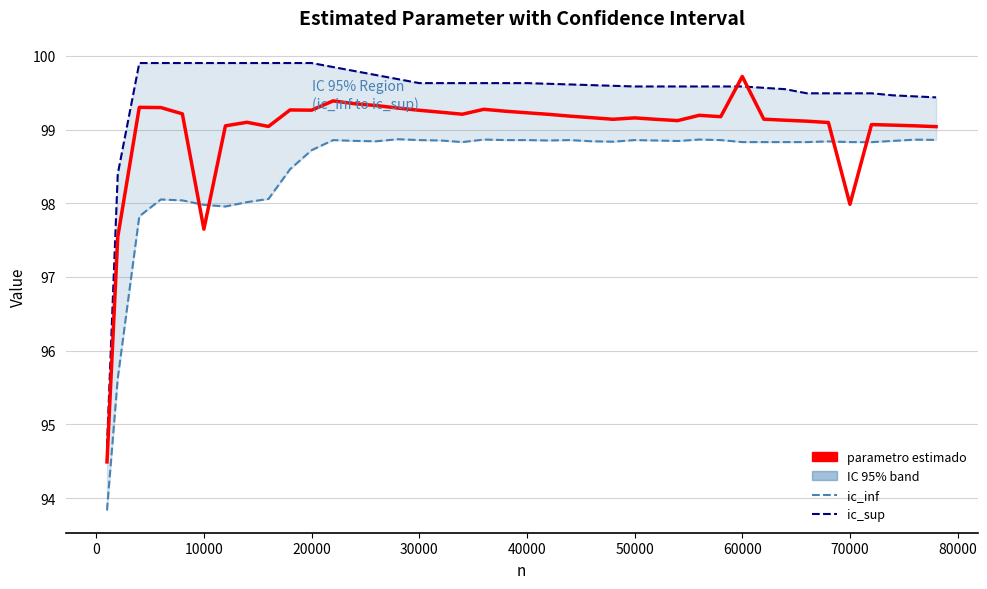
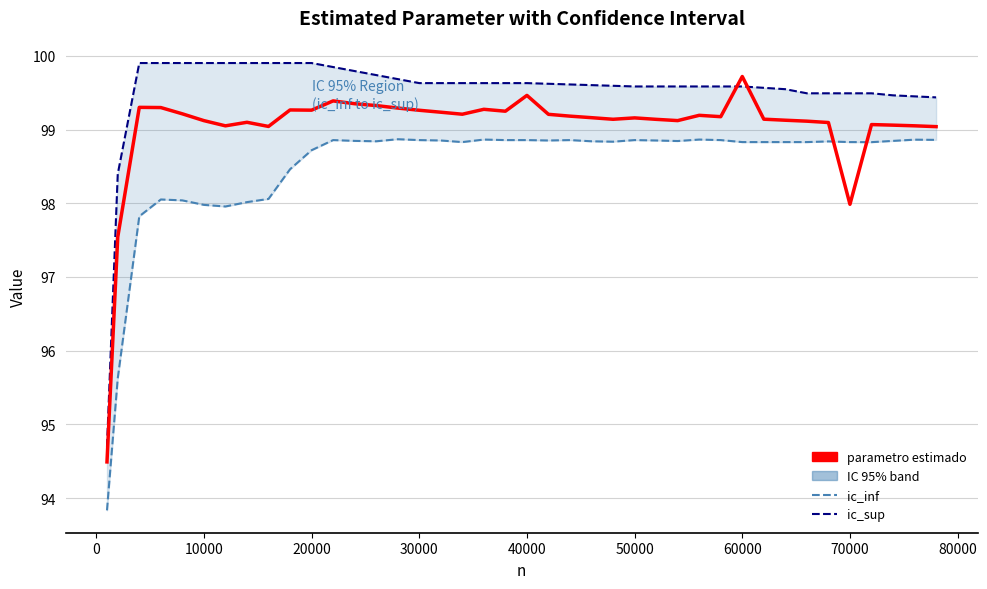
  {
    "parametro estimado": {
-     "10000": 97.6,
+     "10000": 99.1,
      "30000": 99.3,
-     "40000": 99.2,
+     "40000": 99.5,
      "50000": 99.2,
      "60000": 99.7,
      "70000": 98.0
    }
  }
